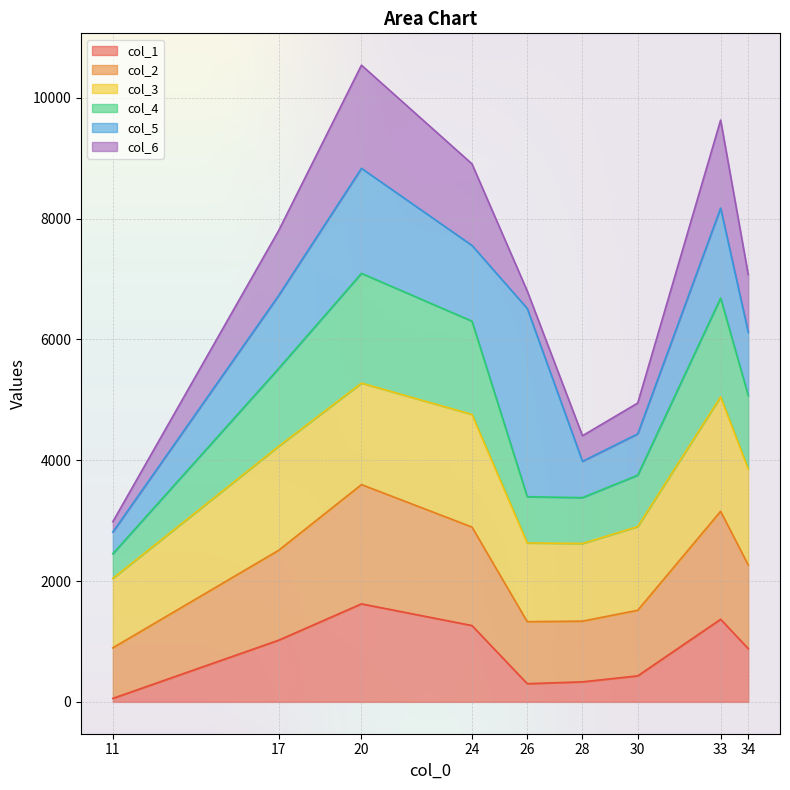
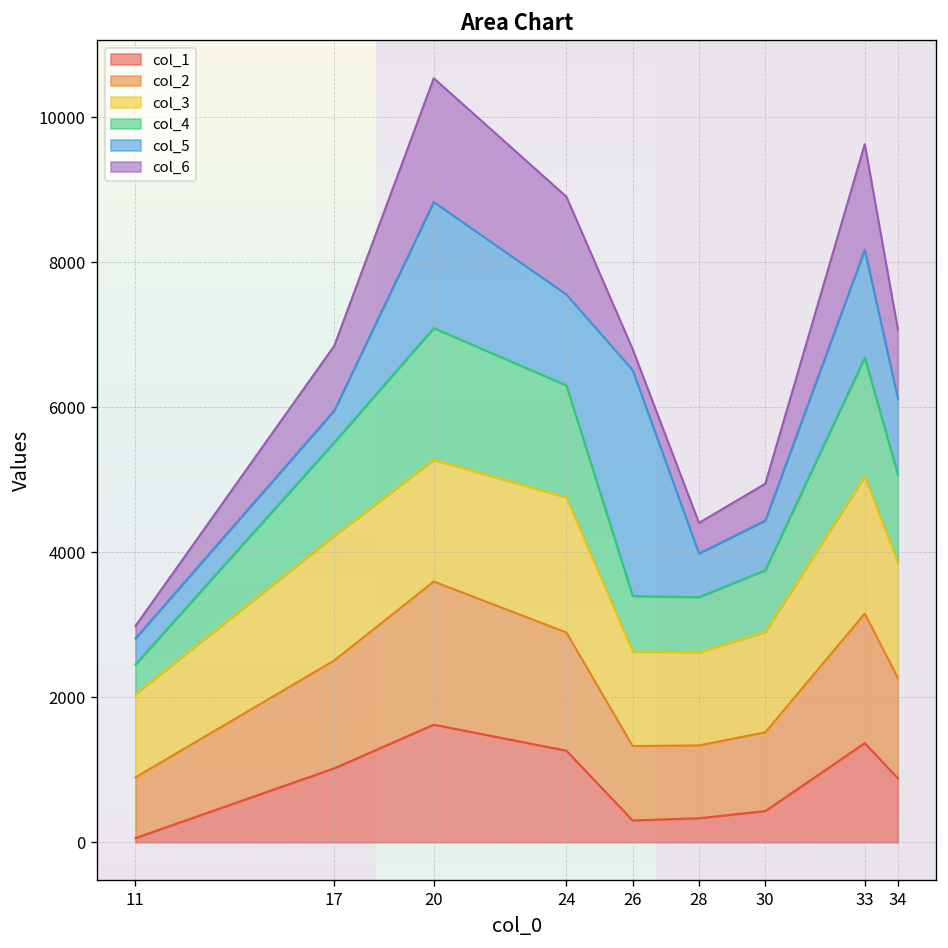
  {
    "col_3": {
      "11": 1200,
      "17": 1700,
      "20": 1700,
      "24": 1900,
      "26": 1300,
      "28": 1300,
      "30": 1400,
      "33": 1900,
      "34": 1600
    },
    "col_4": {
      "11": 400,
      "17": 1300,
      "20": 1800,
      "24": 1500,
      "26": 800,
      "28": 800,
      "30": 900,
      "33": 1600,
      "34": 1200
    },
    "col_5": {
      "11": 400,
-     "17": 1200,
+     "17": 400,
      "20": 1700,
      "24": 1300,
      "26": 3100,
      "28": 600,
      "30": 700,
      "33": 1500,
      "34": 1000
    },
    "col_6": {
      "11": 200,
-     "17": 1100,
+     "17": 900,
      "20": 1700,
      "24": 1400,
      "26": 300,
      "28": 400,
      "30": 500,
      "33": 1500,
      "34": 1000
    }
  }
